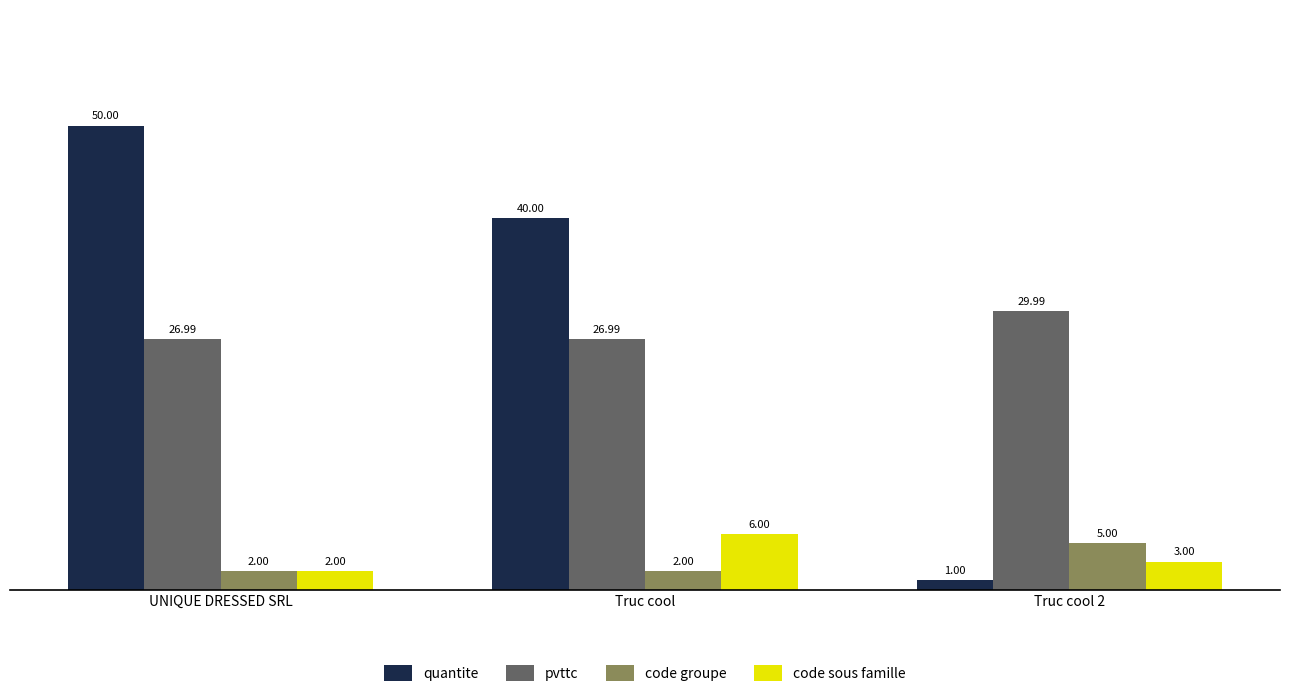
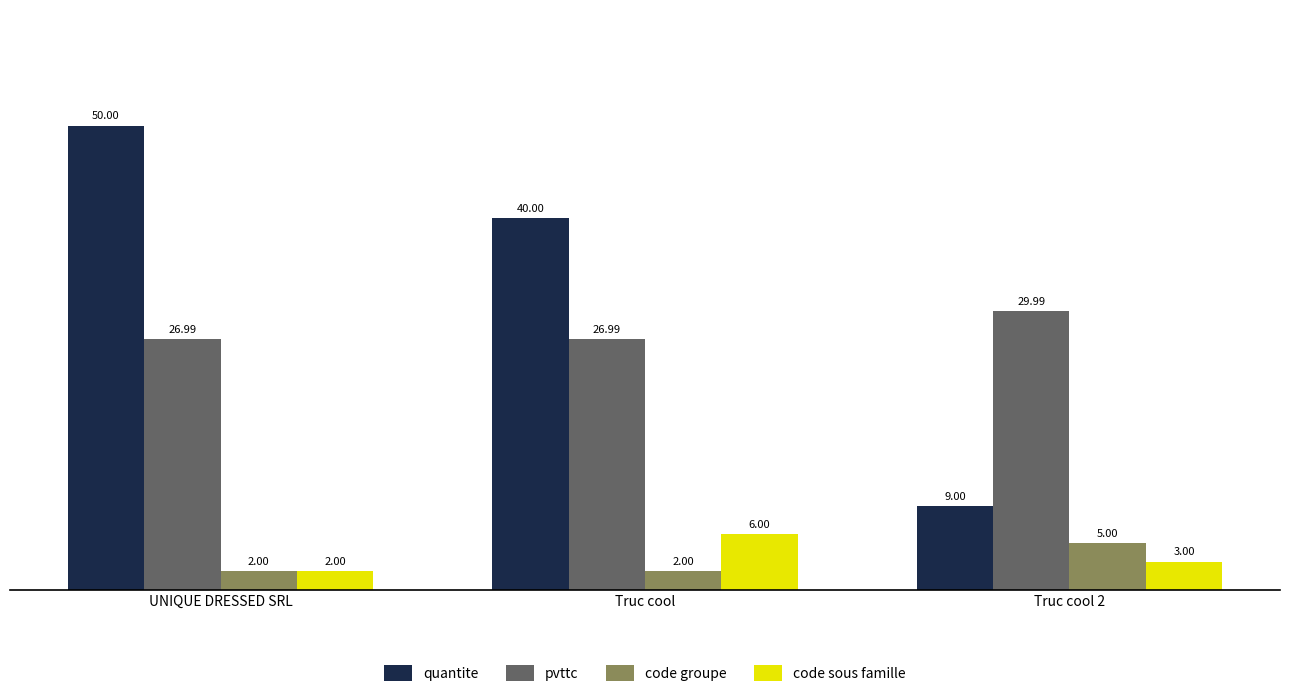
  {
    "quantite": {
      "UNIQUE DRESSED SRL": 50.00,
      "Truc cool": 40.00,
-     "Truc cool 2": 1.00
+     "Truc cool 2": 9.00
    },
    "code sous famille": {
      "UNIQUE DRESSED SRL": 2.00,
      "Truc cool": 6.00,
      "Truc cool 2": 3.00
    }
  }
